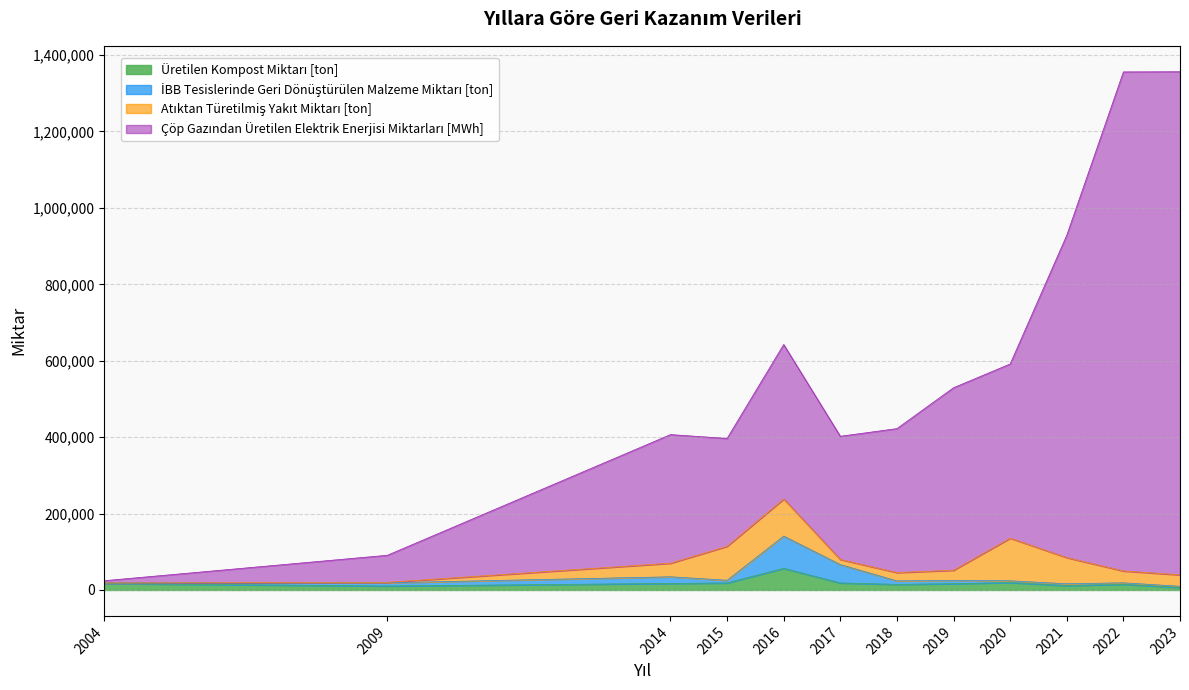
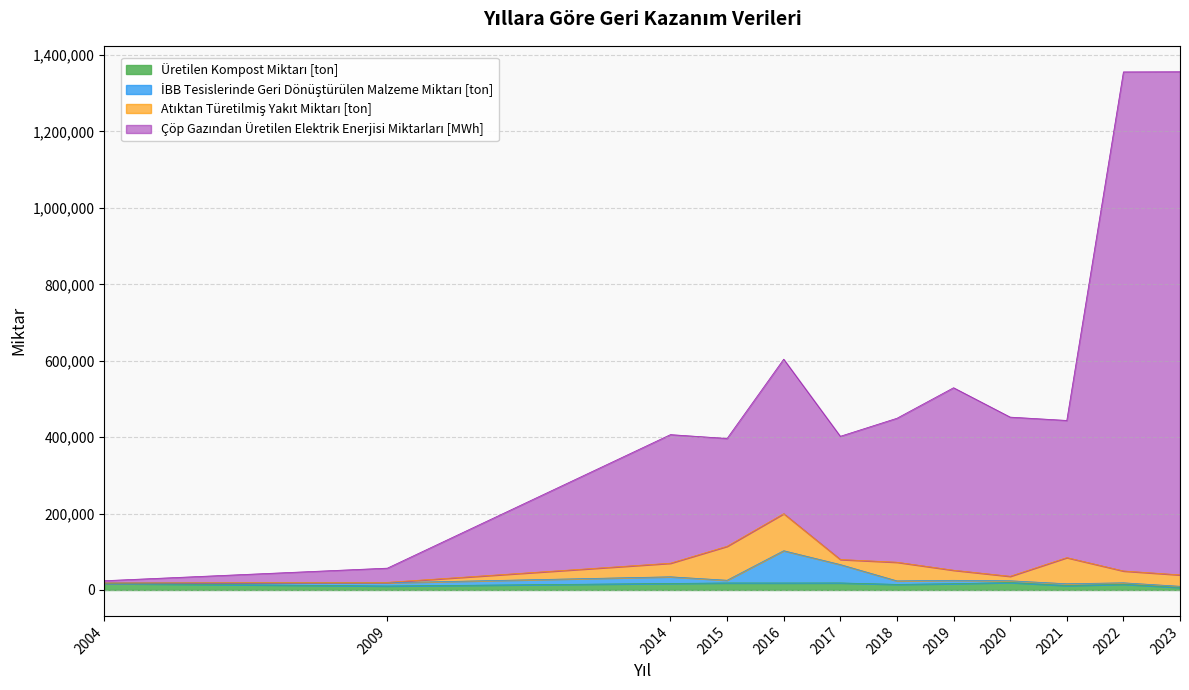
  {
    "Üretilen Kompost Miktarı [ton]": {
      "2009": "10,000",
      "2014": "20,000",
      "2015": "20,000",
-     "2016": "60,000",
+     "2016": "20,000",
      "2017": "20,000",
      "2018": "10,000",
      "2019": "20,000"
    },
    "İBB Tesislerinde Geri Dönüştürülen Malzeme Miktarı [ton]": {
      "2014": "20,000",
      "2015": "10,000",
      "2016": "80,000",
      "2017": "50,000",
      "2018": "10,000",
      "2019": "10,000"
    },
    "Atıktan Türetilmiş Yakıt Miktarı [ton]": {
      "2014": "40,000",
      "2015": "90,000",
      "2016": "100,000",
      "2017": "10,000",
-     "2018": "20,000",
+     "2018": "50,000",
      "2019": "30,000",
-     "2020": "110,000",
+     "2020": "10,000",
      "2021": "70,000",
      "2022": "30,000",
      "2023": "30,000"
    },
    "Çöp Gazından Üretilen Elektrik Enerjisi Miktarları [MWh]": {
-     "2009": "70,000",
+     "2009": "40,000",
      "2014": "340,000",
      "2015": "280,000",
      "2016": "400,000",
      "2017": "320,000",
      "2018": "380,000",
      "2019": "480,000",
-     "2020": "460,000",
-     "2021": "840,000",
+     "2020": "420,000",
+     "2021": "360,000",
      "2022": "1,310,000",
      "2023": "1,320,000"
    }
  }
